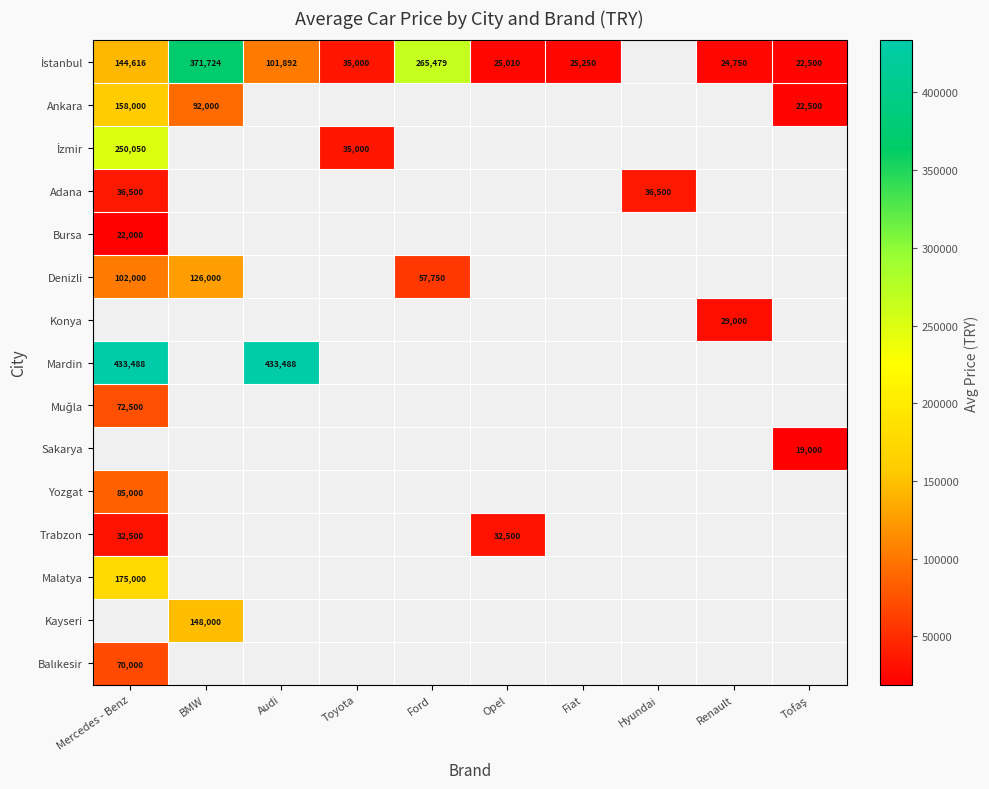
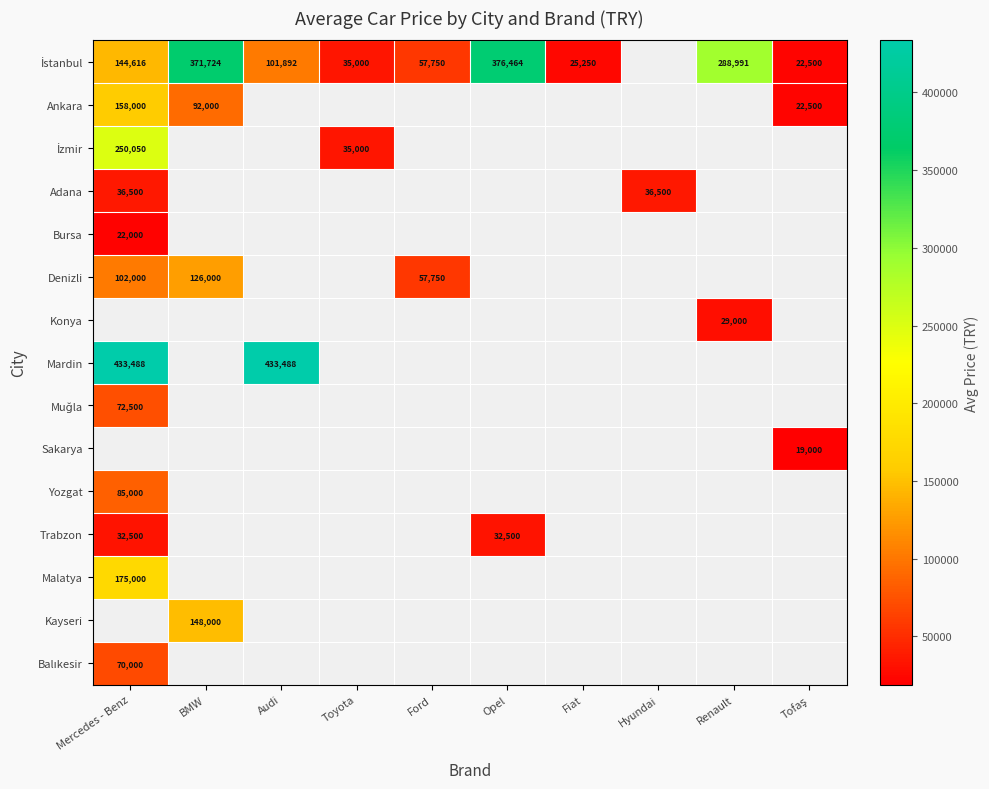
  {
    "İstanbul": {
      "Mercedes - Benz": "144,616",
      "BMW": "371,724",
      "Audi": "101,892",
      "Toyota": "35,000",
-     "Ford": "265,479",
-     "Opel": "25,010",
+     "Ford": "57,750",
+     "Opel": "376,464",
      "Fiat": "25,250",
-     "Renault": "24,750",
+     "Renault": "288,991",
      "Tofaş": "22,500"
    },
    "Ankara": {
      "Mercedes - Benz": "158,000",
      "BMW": "92,000",
      "Tofaş": "22,500"
    },
    "İzmir": {
      "Mercedes - Benz": "250,050",
      "Toyota": "35,000"
    },
    "Adana": {
      "Mercedes - Benz": "36,500",
      "Hyundai": "36,500"
    },
    "Bursa": {
      "Mercedes - Benz": "22,000"
    },
    "Denizli": {
      "Mercedes - Benz": "102,000",
      "BMW": "126,000",
      "Ford": "57,750"
    },
    "Konya": {
      "Renault": "29,000"
    },
    "Mardin": {
      "Mercedes - Benz": "433,488",
      "Audi": "433,488"
    },
    "Muğla": {
      "Mercedes - Benz": "72,500"
    },
    "Sakarya": {
      "Tofaş": "19,000"
    },
    "Yozgat": {
      "Mercedes - Benz": "85,000"
    },
    "Trabzon": {
      "Mercedes - Benz": "32,500",
      "Opel": "32,500"
    },
    "Malatya": {
      "Mercedes - Benz": "175,000"
    },
    "Kayseri": {
      "BMW": "148,000"
    },
    "Balıkesir": {
      "Mercedes - Benz": "70,000"
    }
  }
